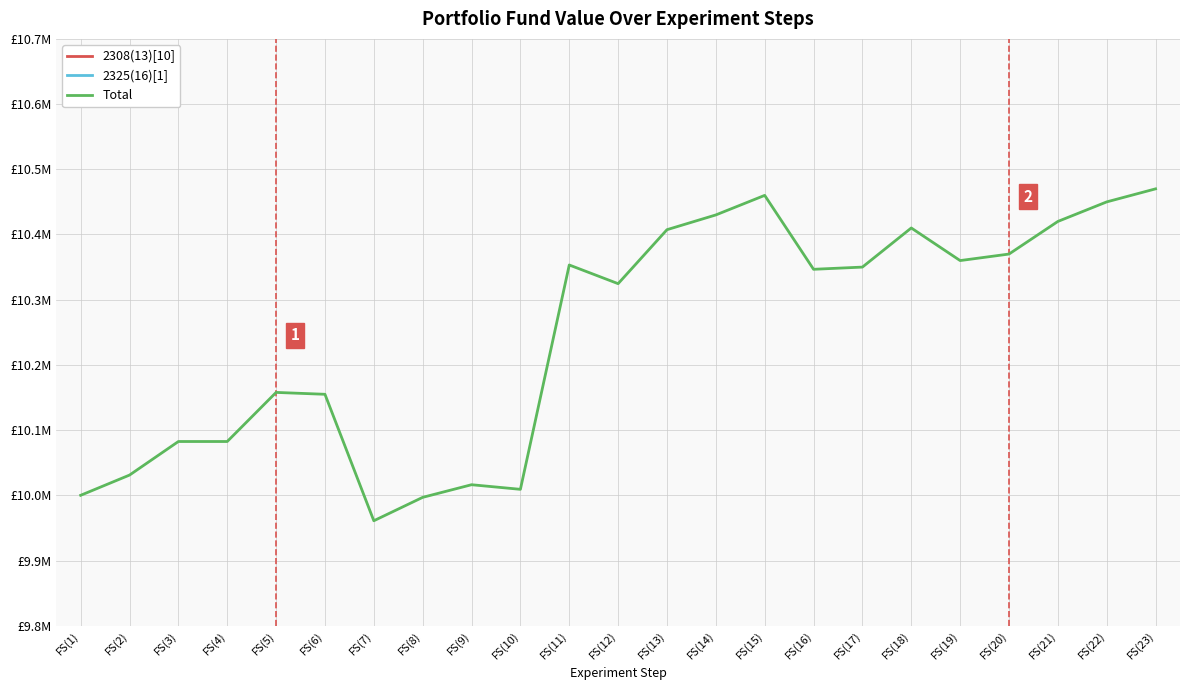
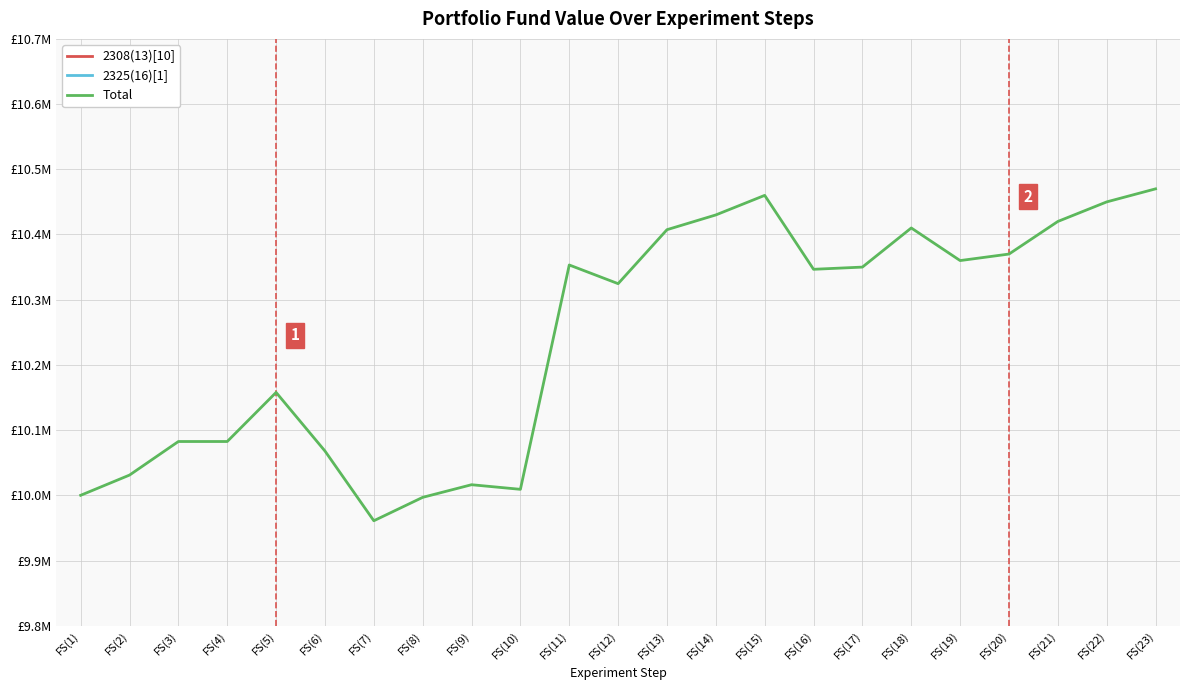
  {
    "Total": {
      "FS(1)": "£10000000",
      "FS(2)": "£10030000",
      "FS(3)": "£10080000",
      "FS(4)": "£10080000",
      "FS(5)": "£10160000",
-     "FS(6)": "£10150000",
+     "FS(6)": "£10070000",
      "FS(7)": "£9960000",
      "FS(8)": "£10000000",
      "FS(9)": "£10020000",
      "FS(10)": "£10010000",
      "FS(11)": "£10350000",
      "FS(12)": "£10320000",
      "FS(13)": "£10410000",
      "FS(14)": "£10430000",
      "FS(15)": "£10460000",
      "FS(16)": "£10350000",
      "FS(17)": "£10350000",
      "FS(18)": "£10410000",
      "FS(19)": "£10360000",
      "FS(20)": "£10370000",
      "FS(21)": "£10420000",
      "FS(22)": "£10450000",
      "FS(23)": "£10470000"
    }
  }
